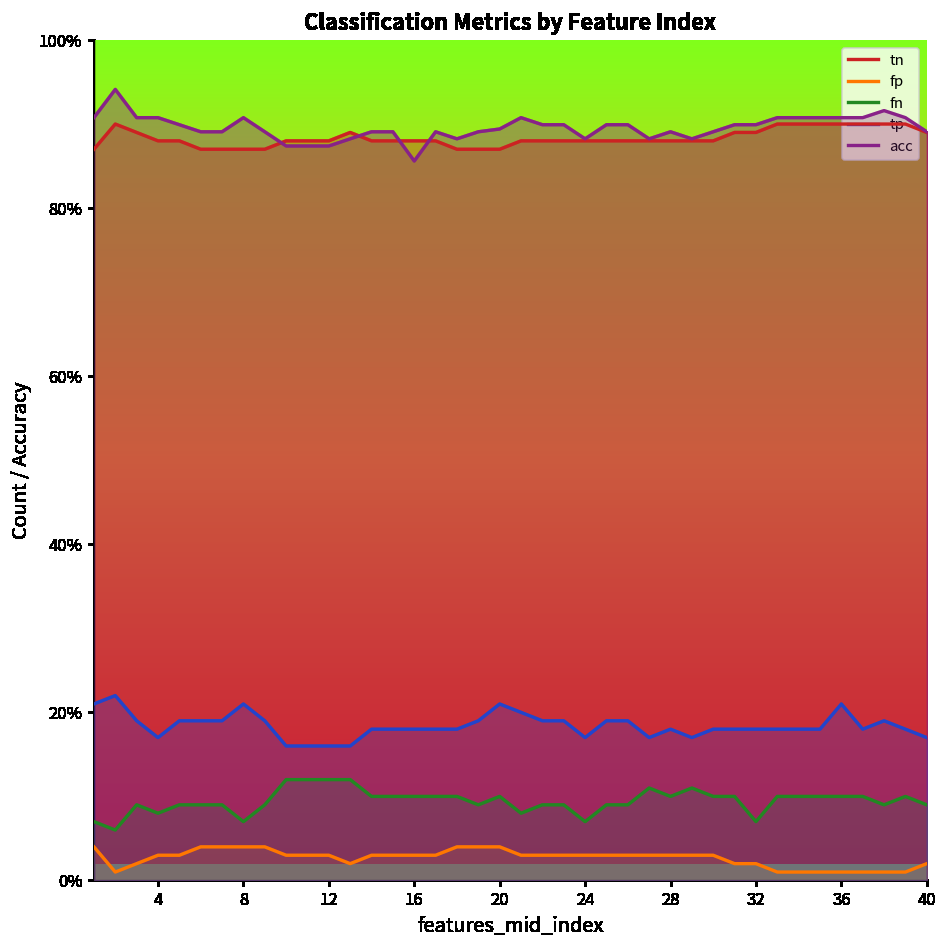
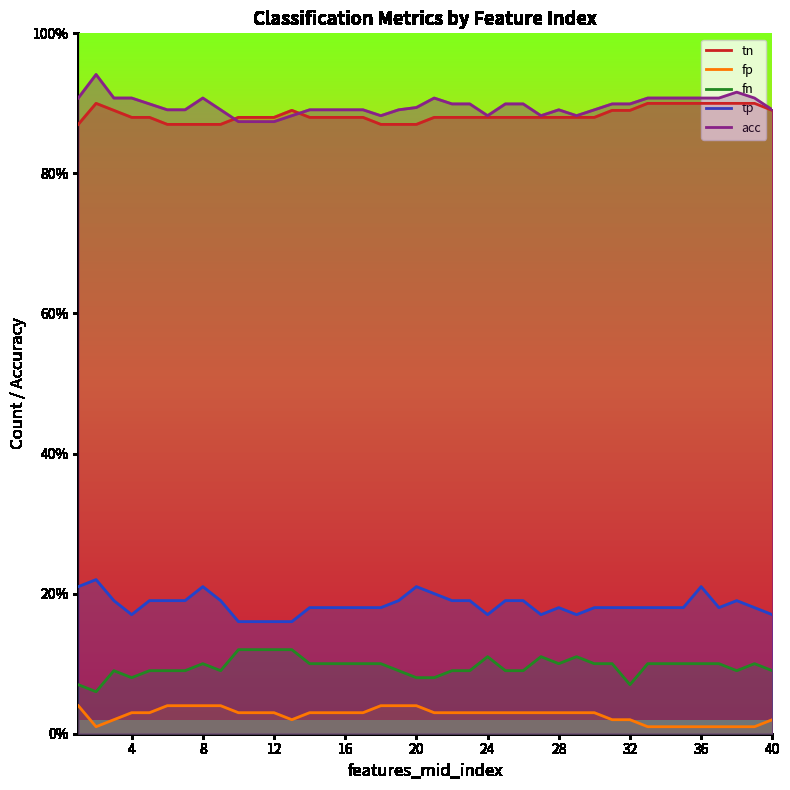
  {
    "tn": {
      "4": "88%",
      "8": "87%",
      "12": "88%",
      "16": "88%",
      "20": "87%",
      "28": "88%",
      "32": "89%",
      "36": "90%"
    },
    "fp": {
      "4": "3%",
      "8": "4%",
      "12": "3%",
      "16": "3%",
      "20": "4%",
      "24": "3%",
      "28": "3%",
      "32": "2%",
      "36": "1%",
      "40": "2%"
    },
    "fn": {
      "4": "8%",
-     "8": "7%",
+     "8": "10%",
      "12": "12%",
      "16": "10%",
-     "20": "10%",
-     "24": "7%",
+     "20": "8%",
+     "24": "11%",
      "28": "10%",
      "32": "7%",
      "36": "10%",
      "40": "9%"
    },
    "tp": {
      "4": "17%",
      "8": "21%",
      "12": "16%",
      "16": "18%",
      "20": "21%",
      "24": "17%",
      "28": "18%",
      "32": "18%",
      "36": "21%",
      "40": "17%"
    },
    "acc": {
      "4": "91%",
      "8": "91%",
      "12": "87%",
-     "16": "86%",
+     "16": "89%",
      "20": "89%",
      "28": "89%",
      "32": "90%",
      "36": "91%"
    }
  }
